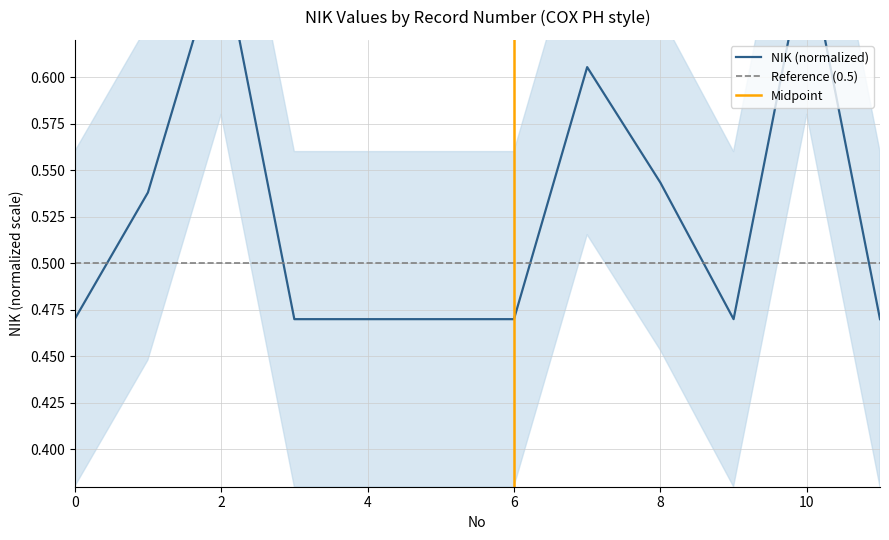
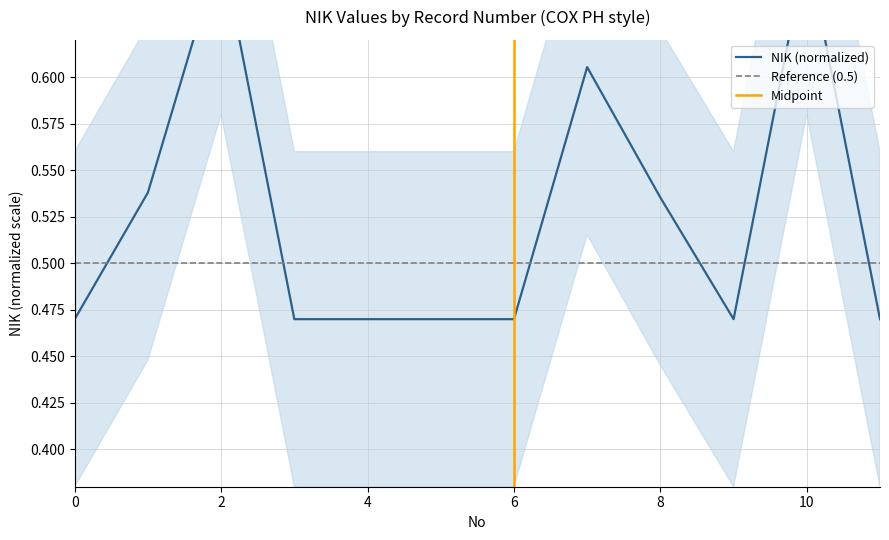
  {
    "NIK (normalized)": {
      "0": 0.470,
      "4": 0.470,
      "6": 0.470,
-     "8": 0.543
+     "8": 0.535
    }
  }
